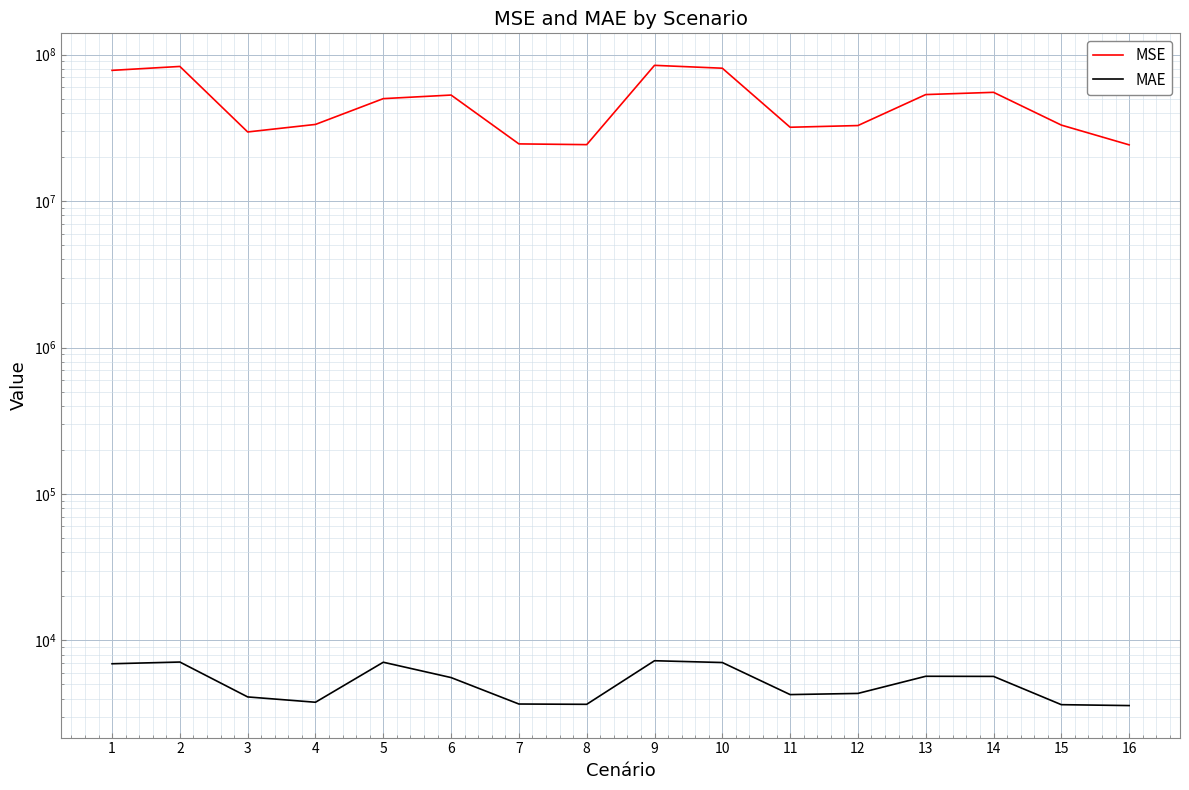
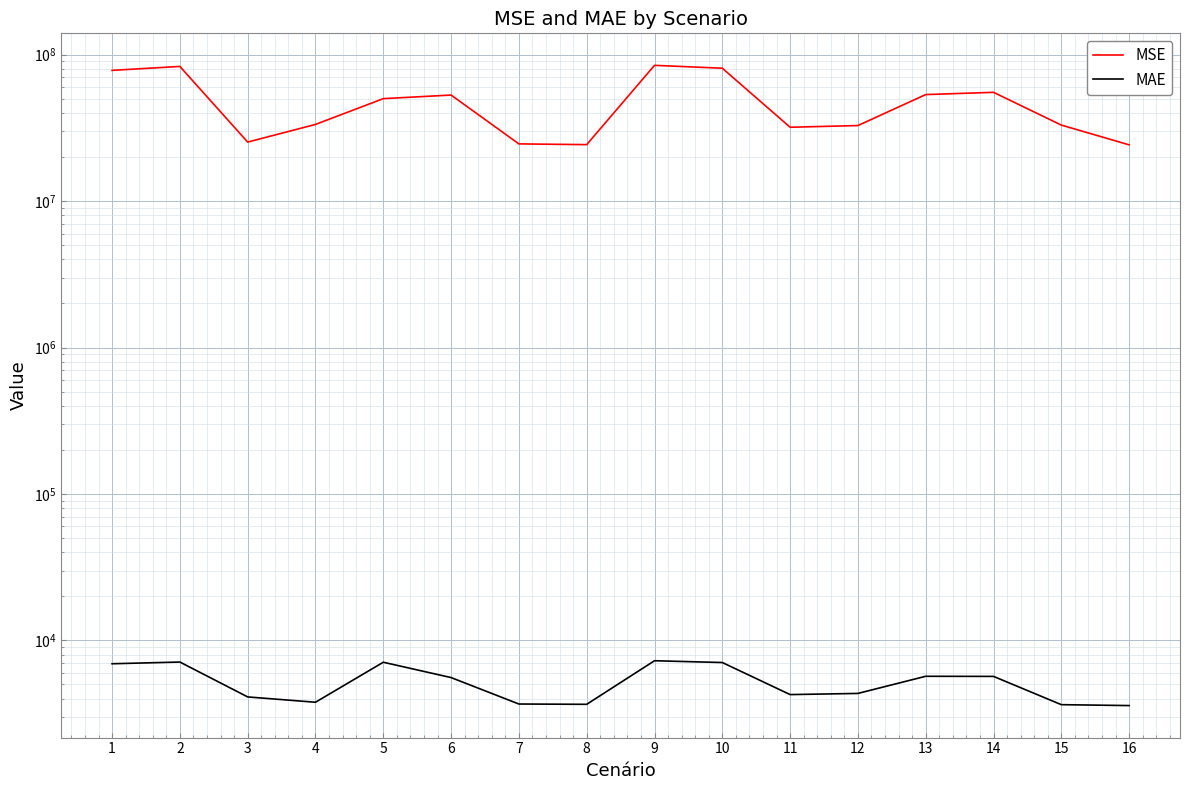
  {
    "MSE": {
      "1": 80000000,
      "2": 80000000,
-     "3": 30000000,
+     "3": 25000000,
      "4": 33000000,
      "5": 50000000,
      "6": 53000000,
      "7": 25000000,
      "8": 24000000,
      "9": 80000000,
      "10": 80000000,
      "11": 32000000,
      "12": 33000000,
      "13": 53000000,
      "14": 55000000,
      "15": 33000000,
      "16": 24000000
    },
    "MAE": {
      "1": 7000,
      "2": 7000,
      "3": 4100,
      "4": 3800,
      "5": 7000,
      "6": 5600,
      "7": 3700,
      "8": 3700,
      "9": 7000,
      "10": 7000,
      "11": 4300,
      "12": 4300,
      "13": 5700,
      "14": 5700,
      "15": 3600,
      "16": 3600
    }
  }
